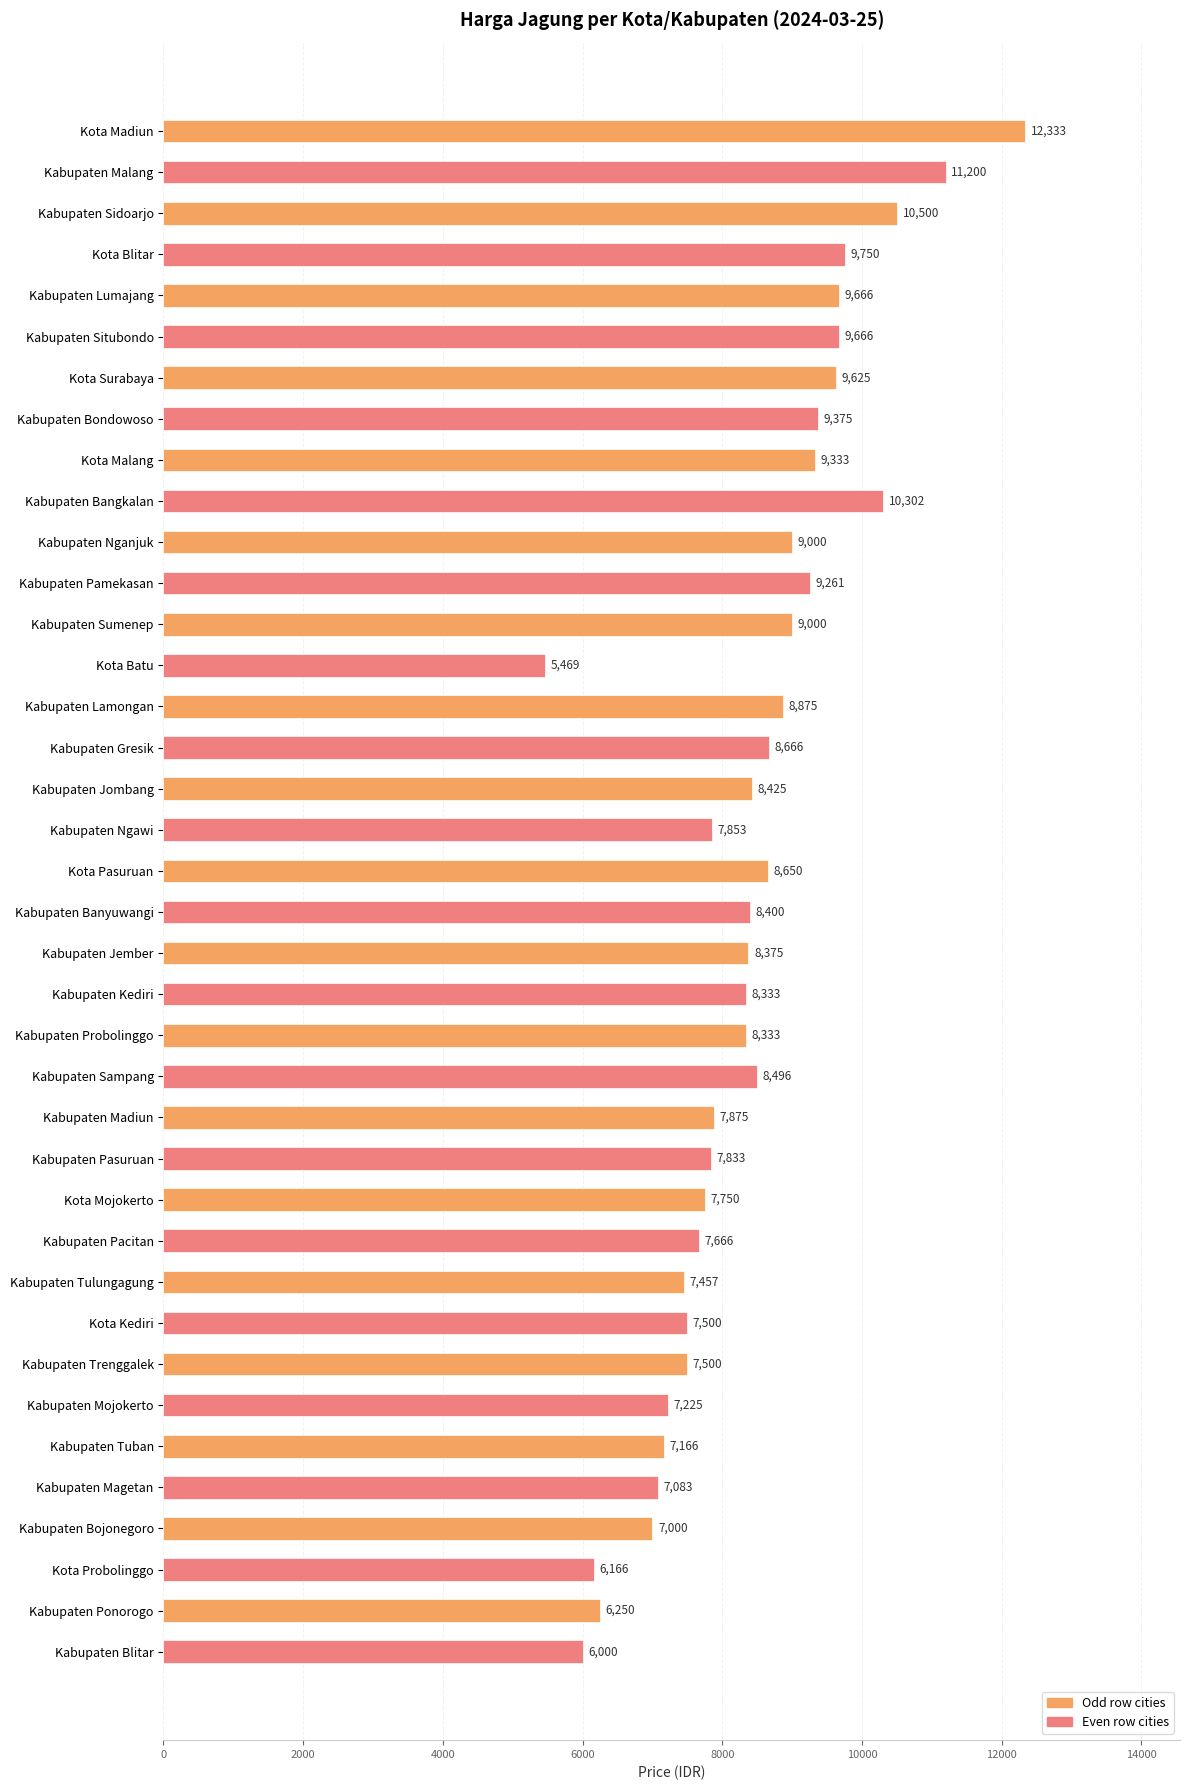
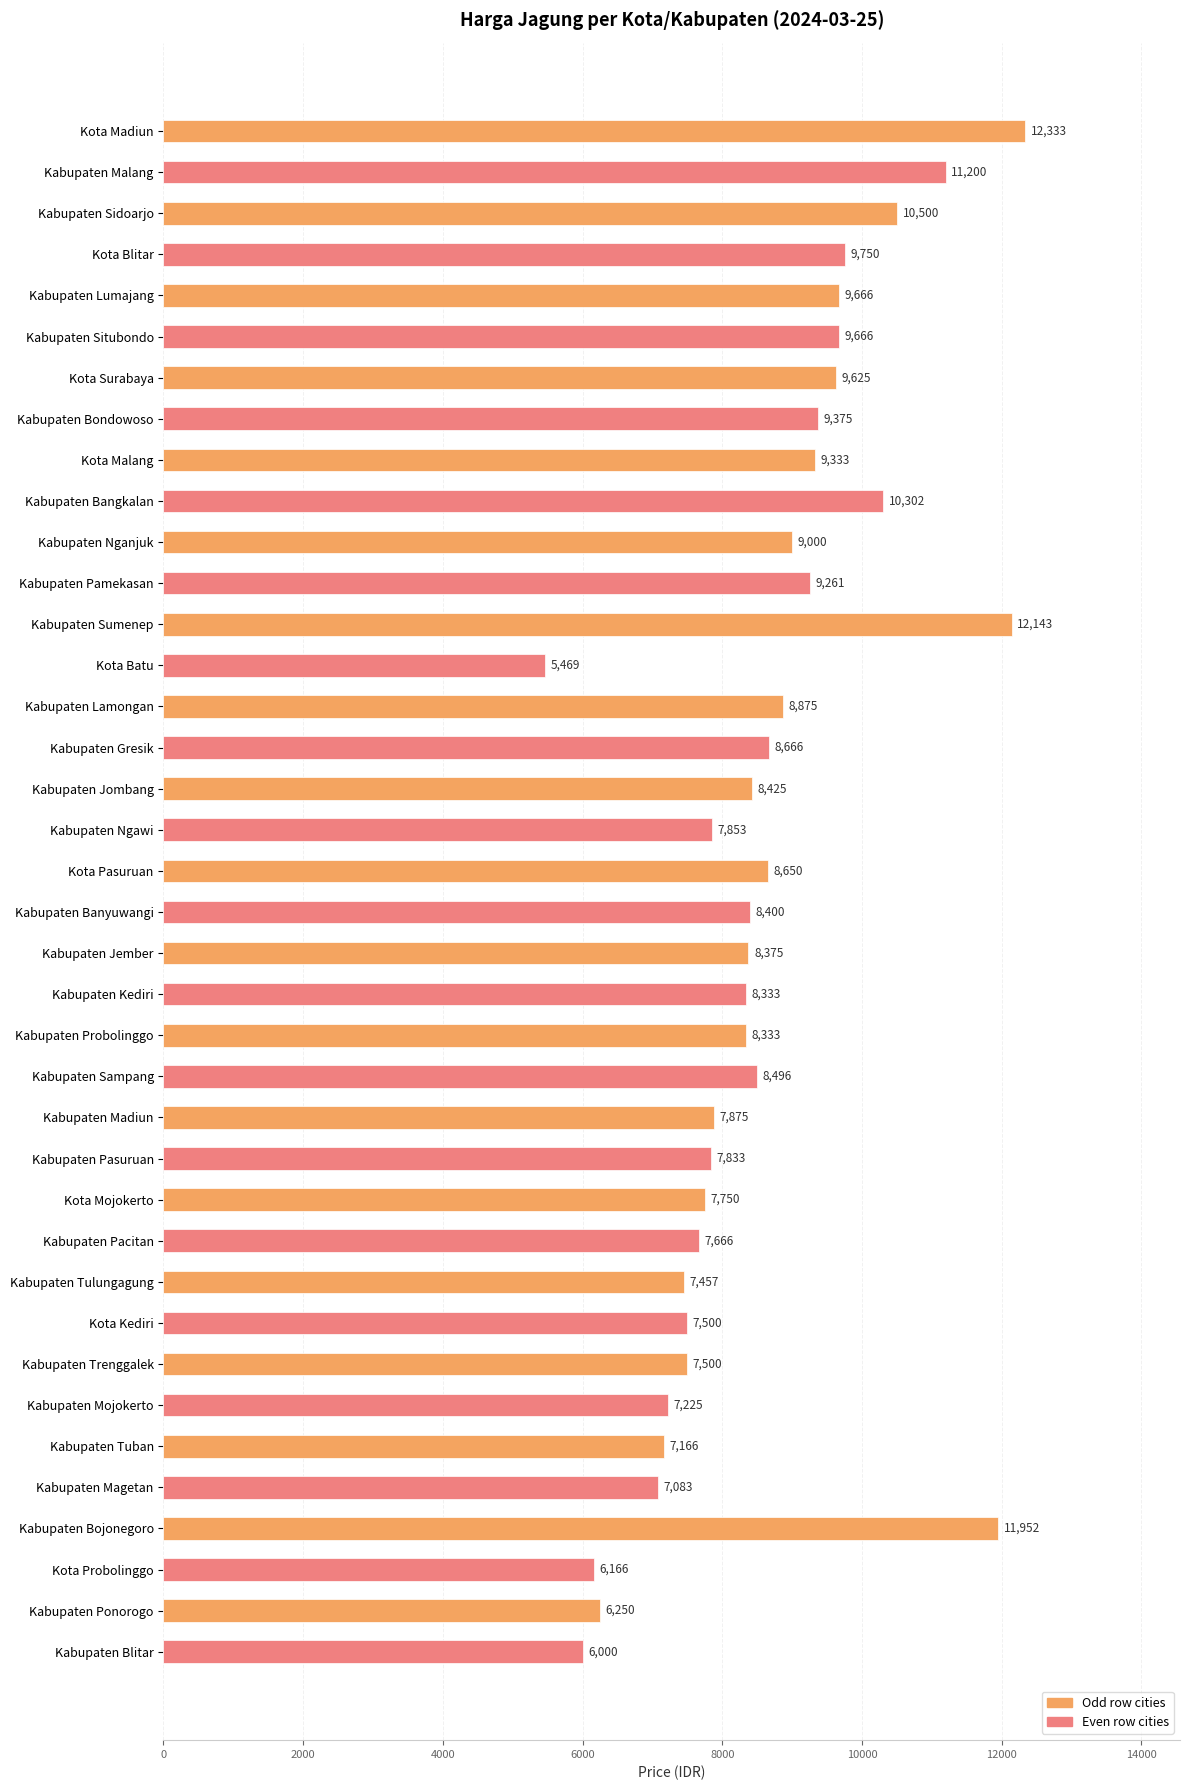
  {
    "Kota Madiun": "12,333",
    "Kabupaten Malang": "11,200",
    "Kabupaten Sidoarjo": "10,500",
    "Kota Blitar": "9,750",
    "Kabupaten Lumajang": "9,666",
    "Kabupaten Situbondo": "9,666",
    "Kota Surabaya": "9,625",
    "Kabupaten Bondowoso": "9,375",
    "Kota Malang": "9,333",
    "Kabupaten Bangkalan": "10,302",
    "Kabupaten Nganjuk": "9,000",
    "Kabupaten Pamekasan": "9,261",
-   "Kabupaten Sumenep": "9,000",
+   "Kabupaten Sumenep": "12,143",
    "Kota Batu": "5,469",
    "Kabupaten Lamongan": "8,875",
    "Kabupaten Gresik": "8,666",
    "Kabupaten Jombang": "8,425",
    "Kabupaten Ngawi": "7,853",
    "Kota Pasuruan": "8,650",
    "Kabupaten Banyuwangi": "8,400",
    "Kabupaten Jember": "8,375",
    "Kabupaten Kediri": "8,333",
    "Kabupaten Probolinggo": "8,333",
    "Kabupaten Sampang": "8,496",
    "Kabupaten Madiun": "7,875",
    "Kabupaten Pasuruan": "7,833",
    "Kota Mojokerto": "7,750",
    "Kabupaten Pacitan": "7,666",
    "Kabupaten Tulungagung": "7,457",
    "Kota Kediri": "7,500",
    "Kabupaten Trenggalek": "7,500",
    "Kabupaten Mojokerto": "7,225",
    "Kabupaten Tuban": "7,166",
    "Kabupaten Magetan": "7,083",
-   "Kabupaten Bojonegoro": "7,000",
+   "Kabupaten Bojonegoro": "11,952",
    "Kota Probolinggo": "6,166",
    "Kabupaten Ponorogo": "6,250",
    "Kabupaten Blitar": "6,000"
  }
